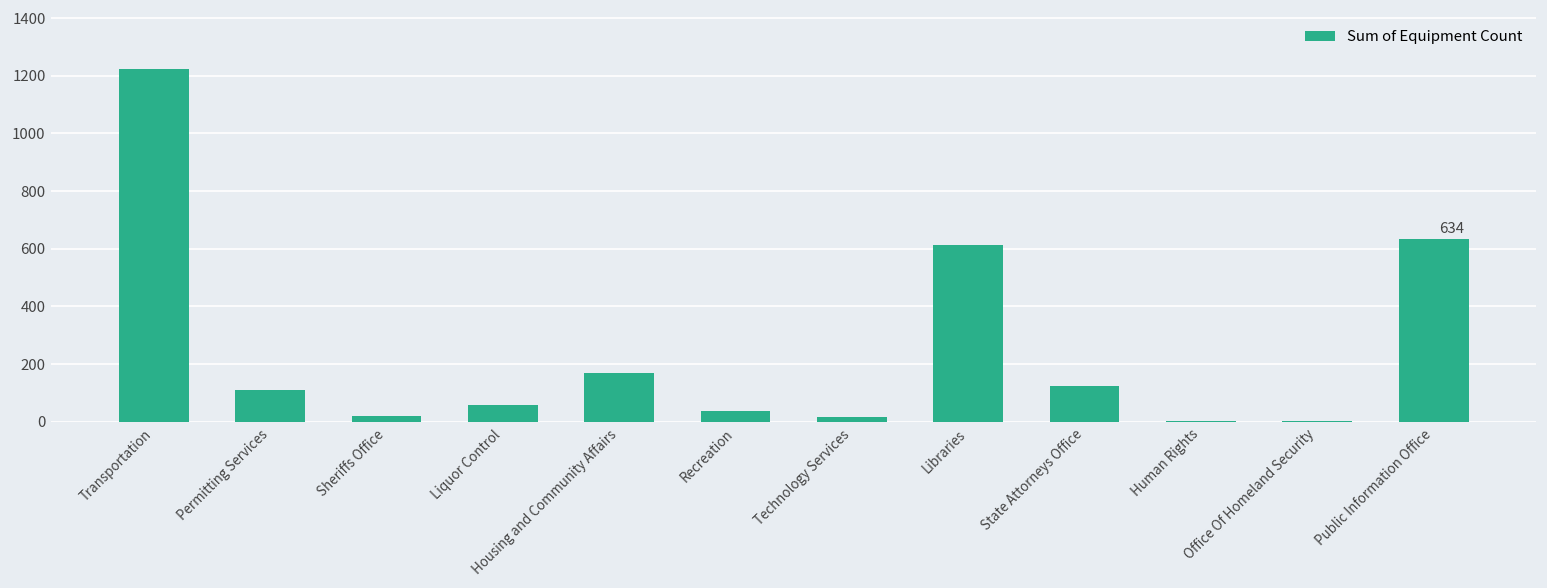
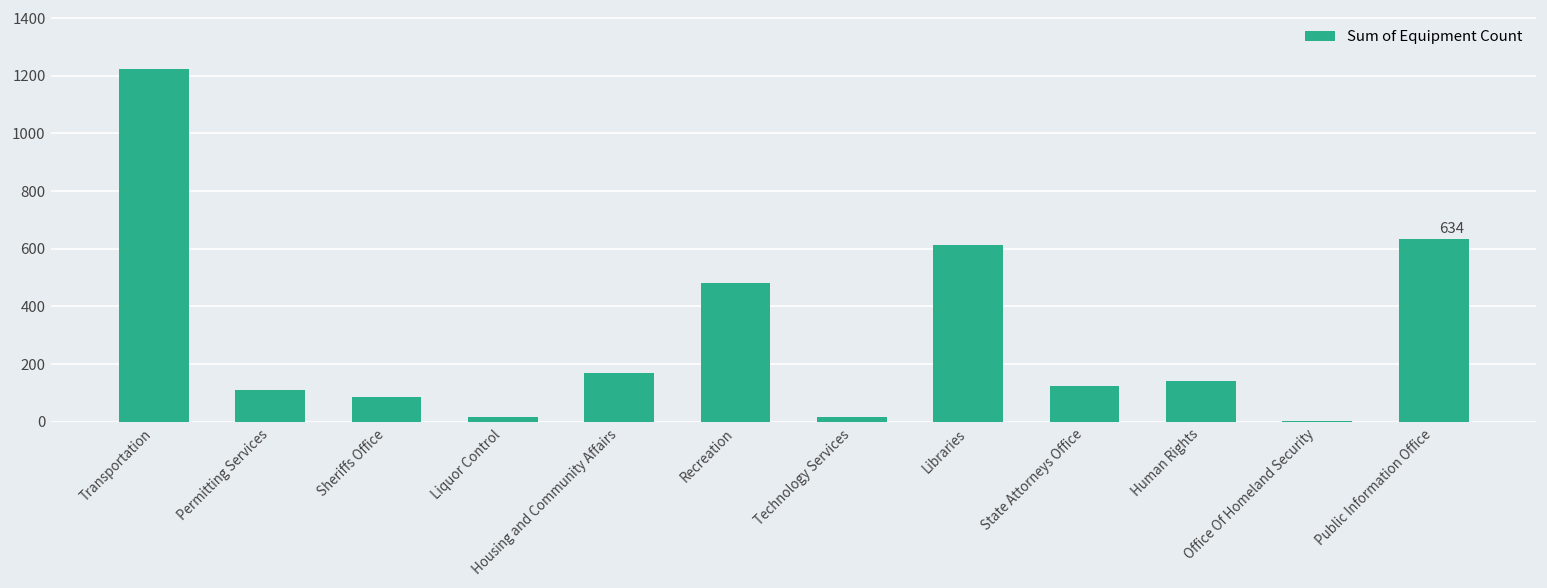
  {
    "Transportation": 1220,
    "Permitting Services": 110,
-   "Sheriffs Office": 20,
-   "Liquor Control": 60,
+   "Sheriffs Office": 90,
+   "Liquor Control": 20,
    "Housing and Community Affairs": 170,
-   "Recreation": 40,
+   "Recreation": 480,
    "Technology Services": 20,
    "Libraries": 610,
    "State Attorneys Office": 120,
-   "Human Rights": 0
+   "Human Rights": 140
  }
